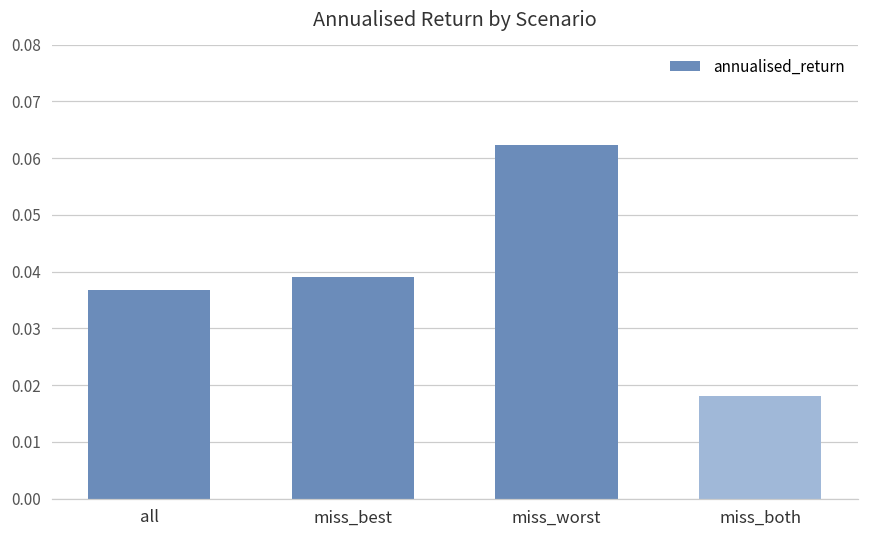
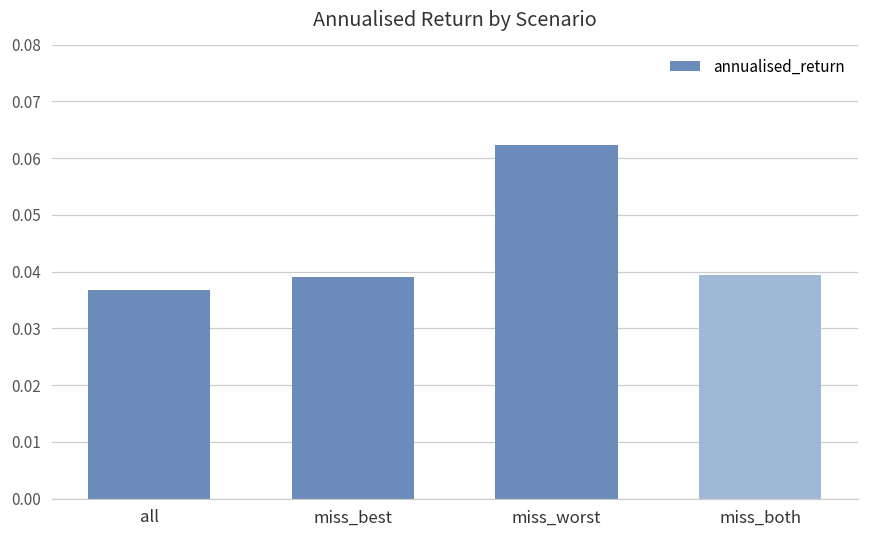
  {
    "all": 0.037,
    "miss_best": 0.039,
    "miss_worst": 0.062,
-   "miss_both": 0.018
+   "miss_both": 0.039
  }
